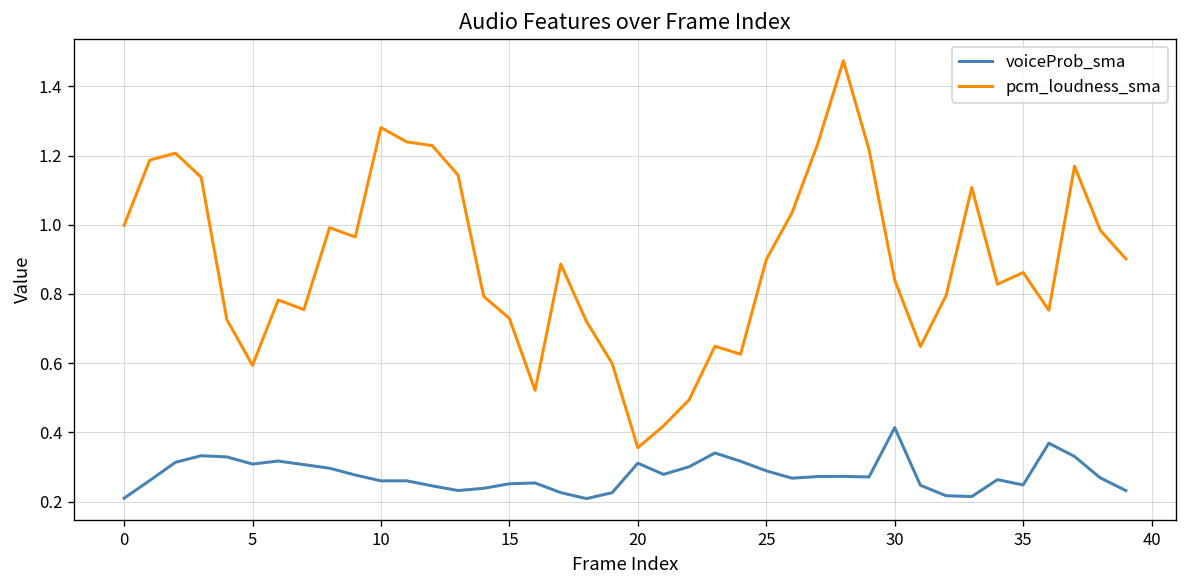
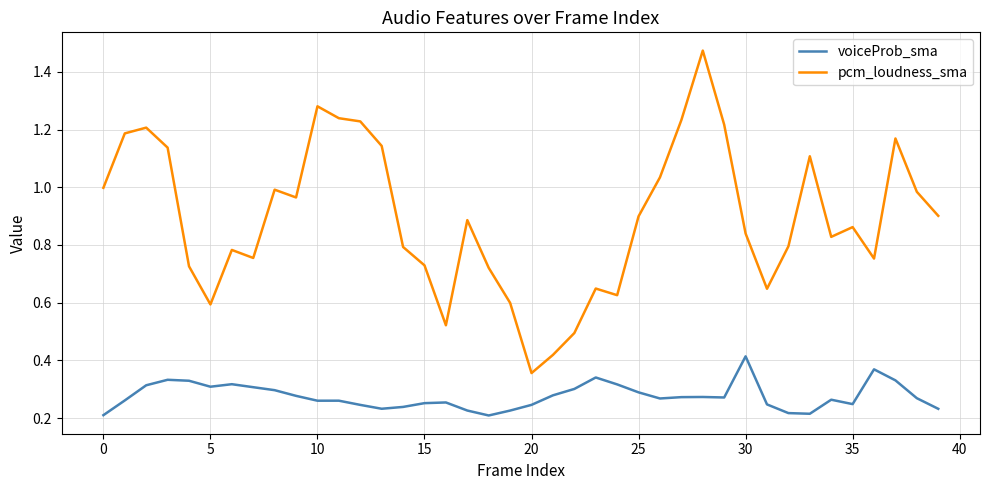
  {
    "voiceProb_sma": {
      "0": 0.21,
      "5": 0.31,
      "10": 0.26,
      "15": 0.25,
-     "20": 0.31,
+     "20": 0.25,
      "25": 0.29,
      "30": 0.41,
      "35": 0.25
    },
    "pcm_loudness_sma": {
      "0": 1.00,
      "5": 0.59,
      "10": 1.28,
      "15": 0.73,
      "20": 0.36,
      "25": 0.90,
      "30": 0.84,
      "35": 0.86
    }
  }
